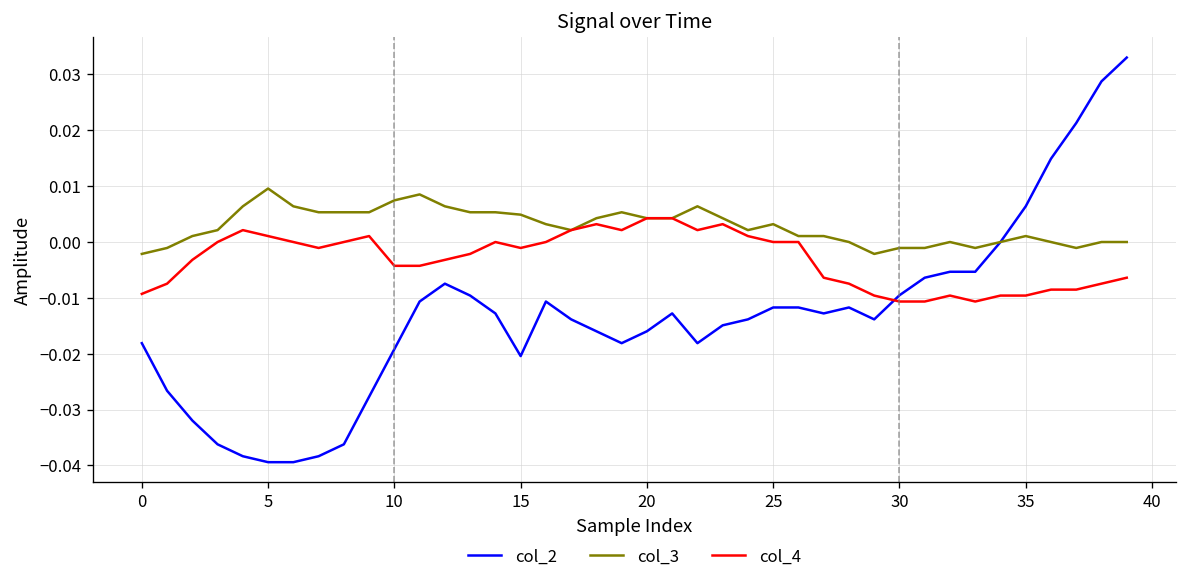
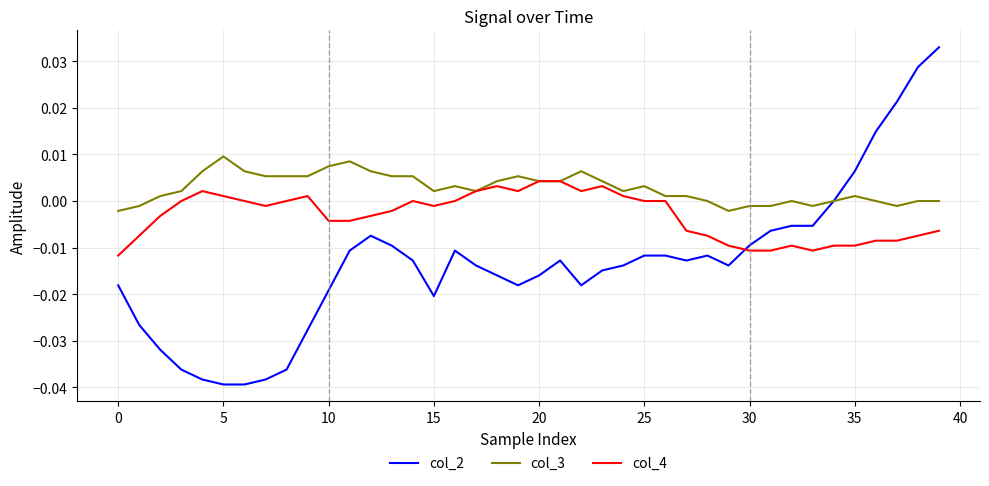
  {
    "col_2": {
      "0": -0.018,
      "5": -0.039,
      "10": -0.019,
      "15": -0.020,
      "20": -0.016,
      "25": -0.012,
      "30": -0.010,
      "35": 0.006
    },
    "col_3": {
      "0": -0.002,
      "5": 0.010,
      "10": 0.007,
-     "15": 0.005,
+     "15": 0.002,
      "25": 0.003,
      "30": -0.001,
      "35": 0.001
    },
    "col_4": {
-     "0": -0.009,
+     "0": -0.012,
      "5": 0.001,
      "10": -0.004,
      "15": -0.001,
      "25": 0.000,
      "30": -0.011,
      "35": -0.010
    }
  }
